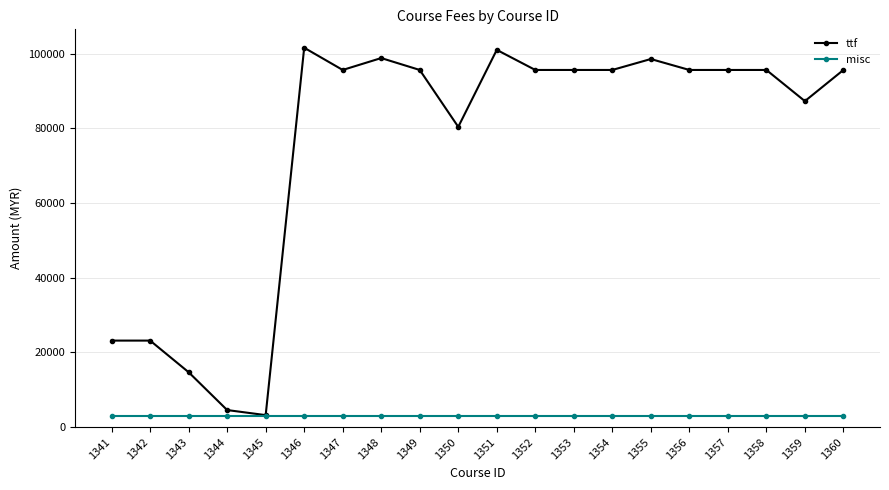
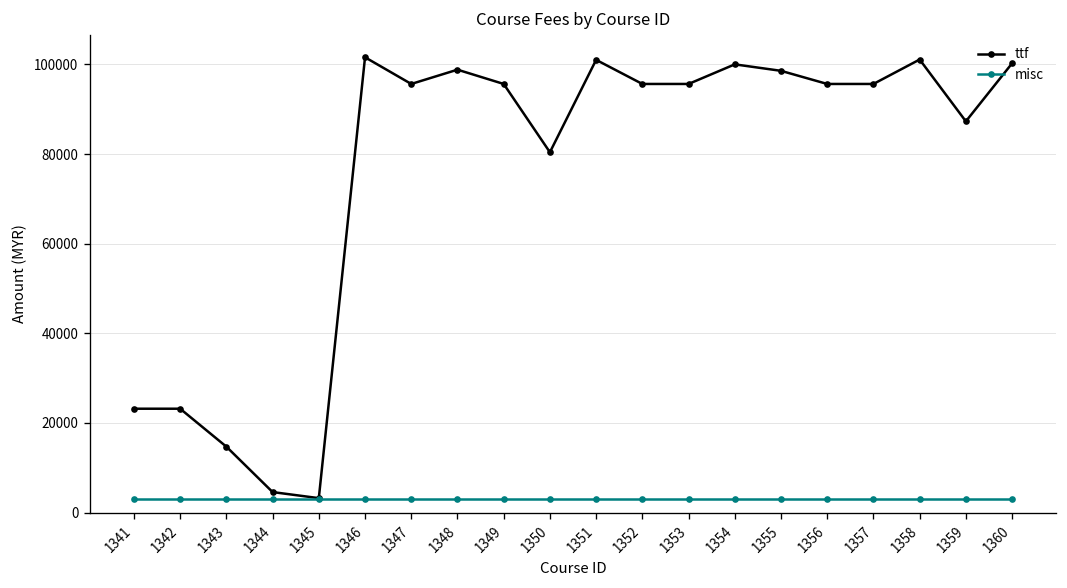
  {
    "ttf": {
      "1341": 23000,
      "1342": 23000,
      "1343": 15000,
      "1344": 5000,
      "1346": 102000,
      "1347": 96000,
      "1348": 99000,
      "1349": 96000,
      "1350": 80000,
      "1351": 101000,
      "1352": 96000,
      "1353": 96000,
-     "1354": 96000,
+     "1354": 100000,
      "1355": 99000,
      "1356": 96000,
      "1357": 96000,
-     "1358": 96000,
+     "1358": 101000,
      "1359": 87000,
-     "1360": 96000
+     "1360": 100000
    },
    "misc": {
      "1341": 3000,
      "1342": 3000,
      "1343": 3000,
      "1344": 3000,
      "1346": 3000,
      "1347": 3000,
      "1348": 3000,
      "1349": 3000,
      "1350": 3000,
      "1351": 3000,
      "1352": 3000,
      "1353": 3000,
      "1354": 3000,
      "1355": 3000,
      "1356": 3000,
      "1357": 3000,
      "1358": 3000,
      "1359": 3000,
      "1360": 3000
    }
  }
